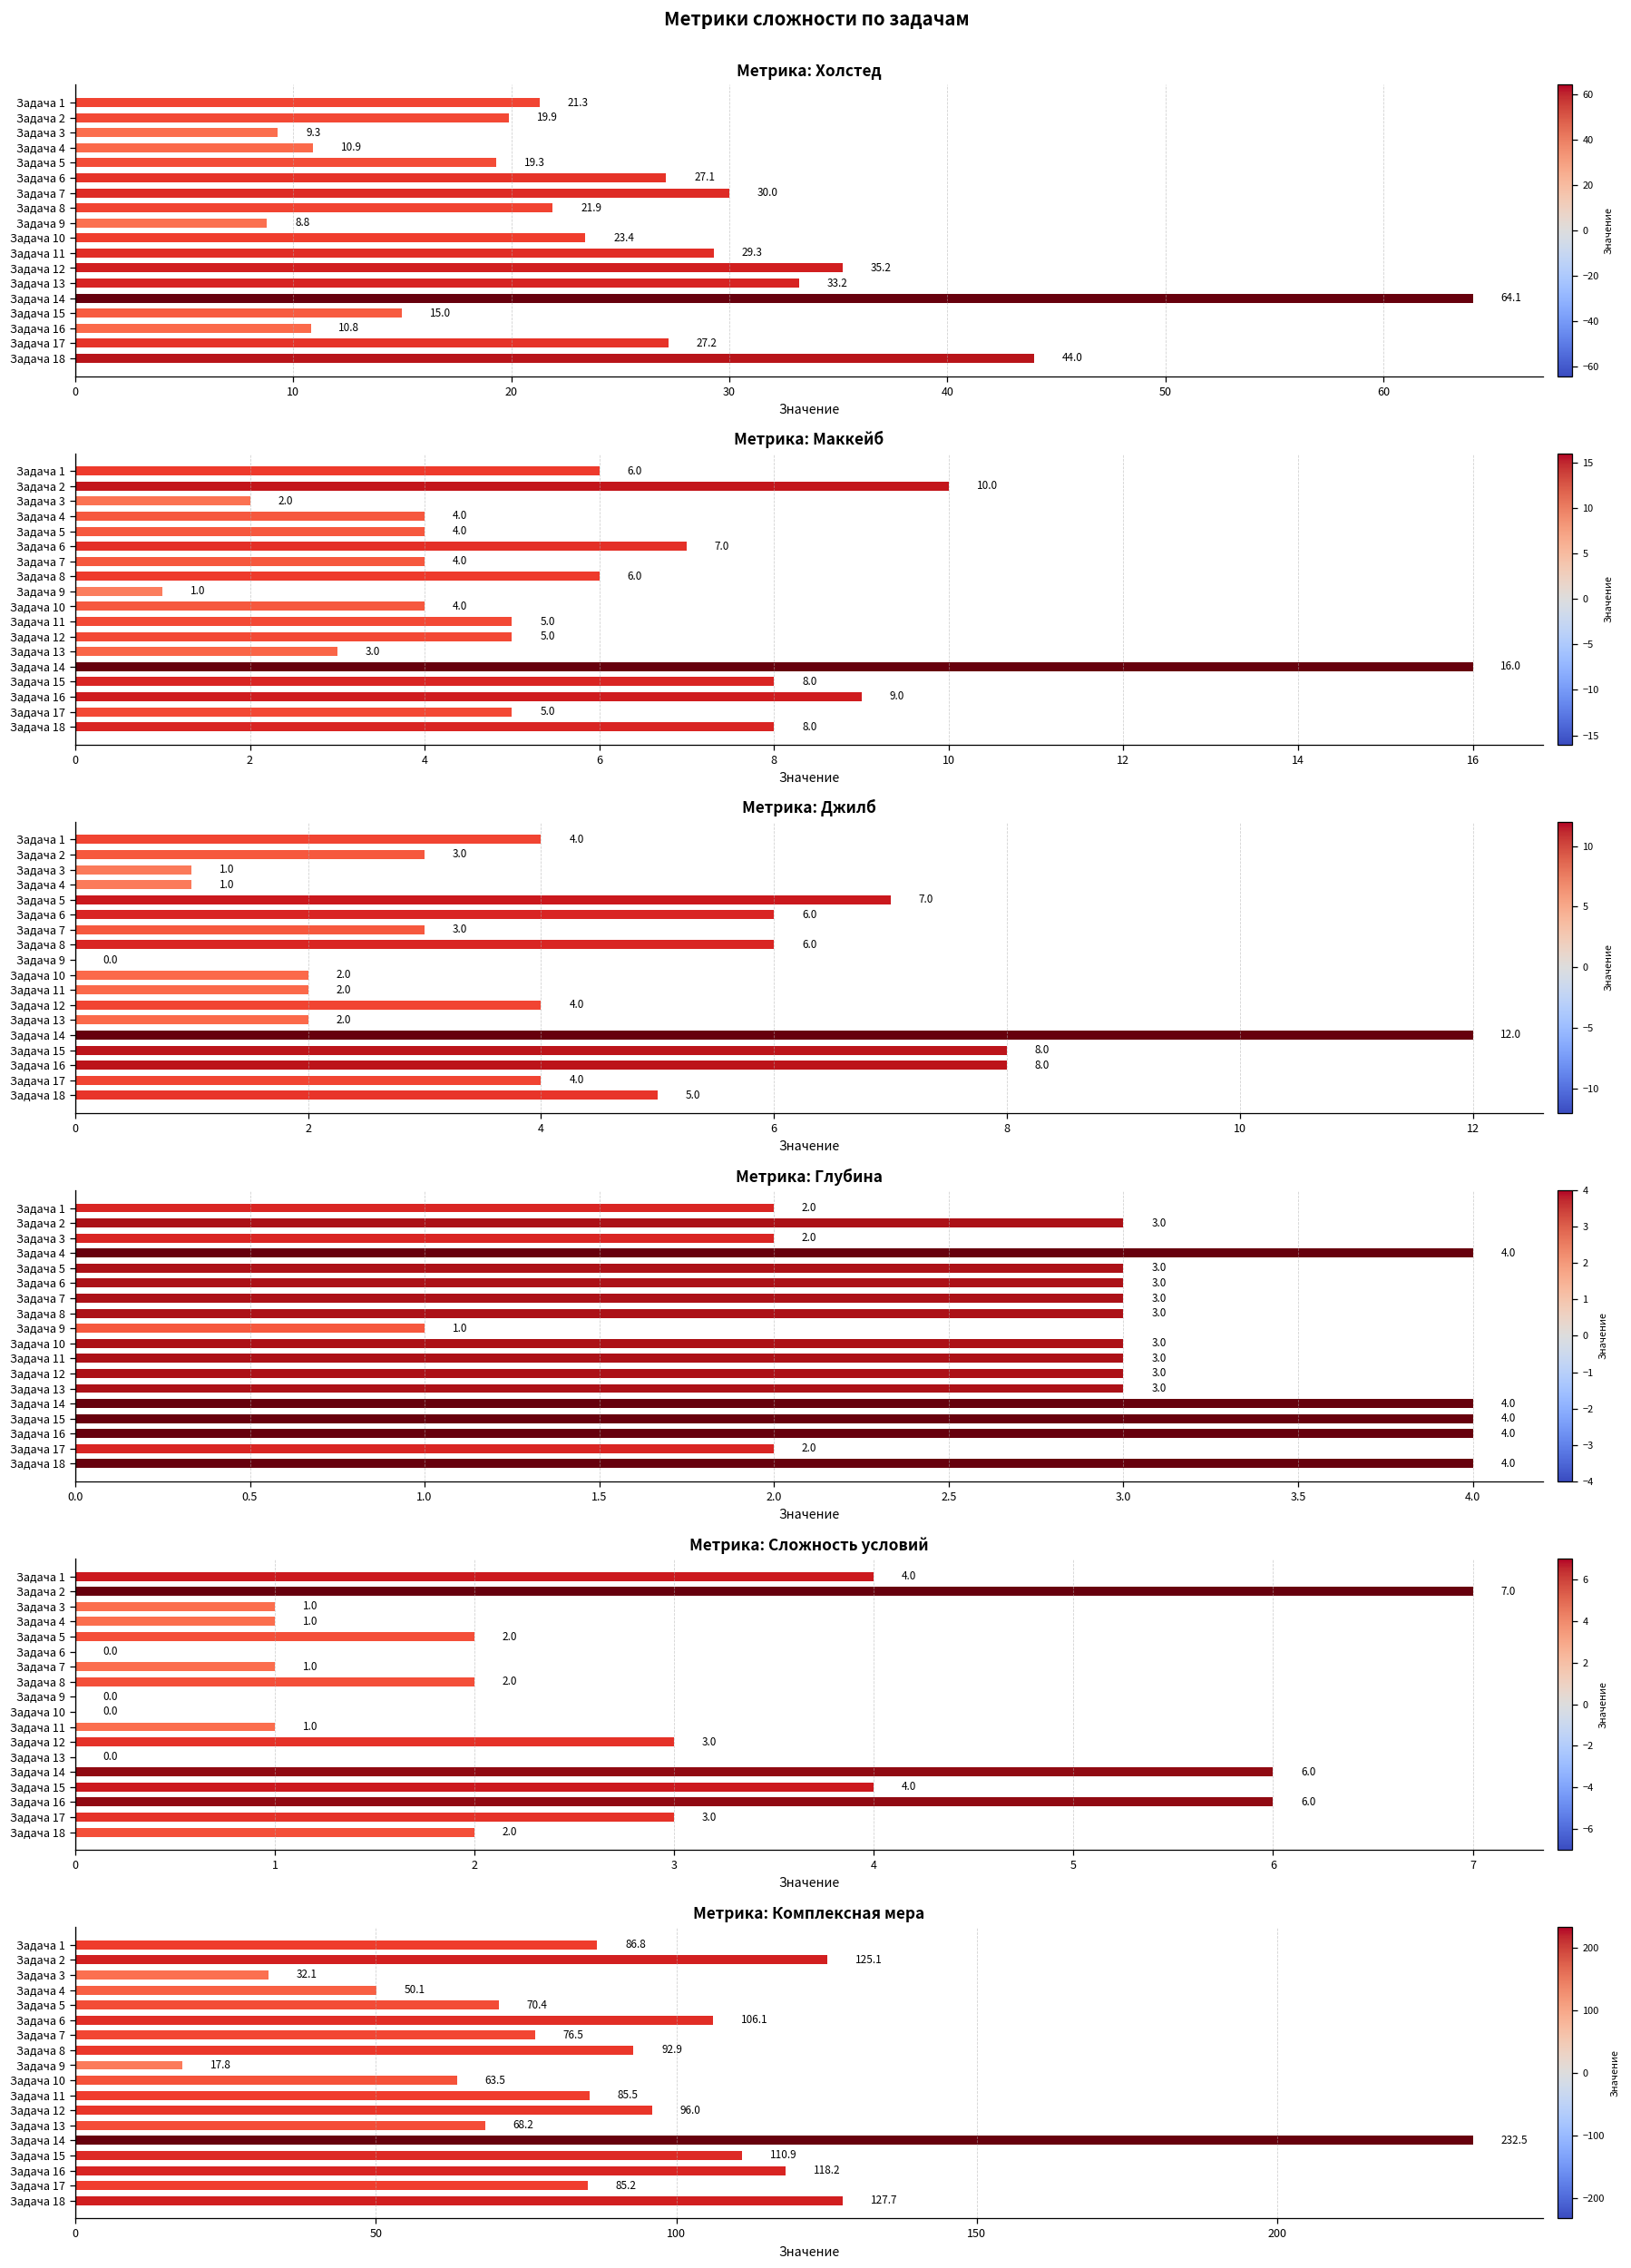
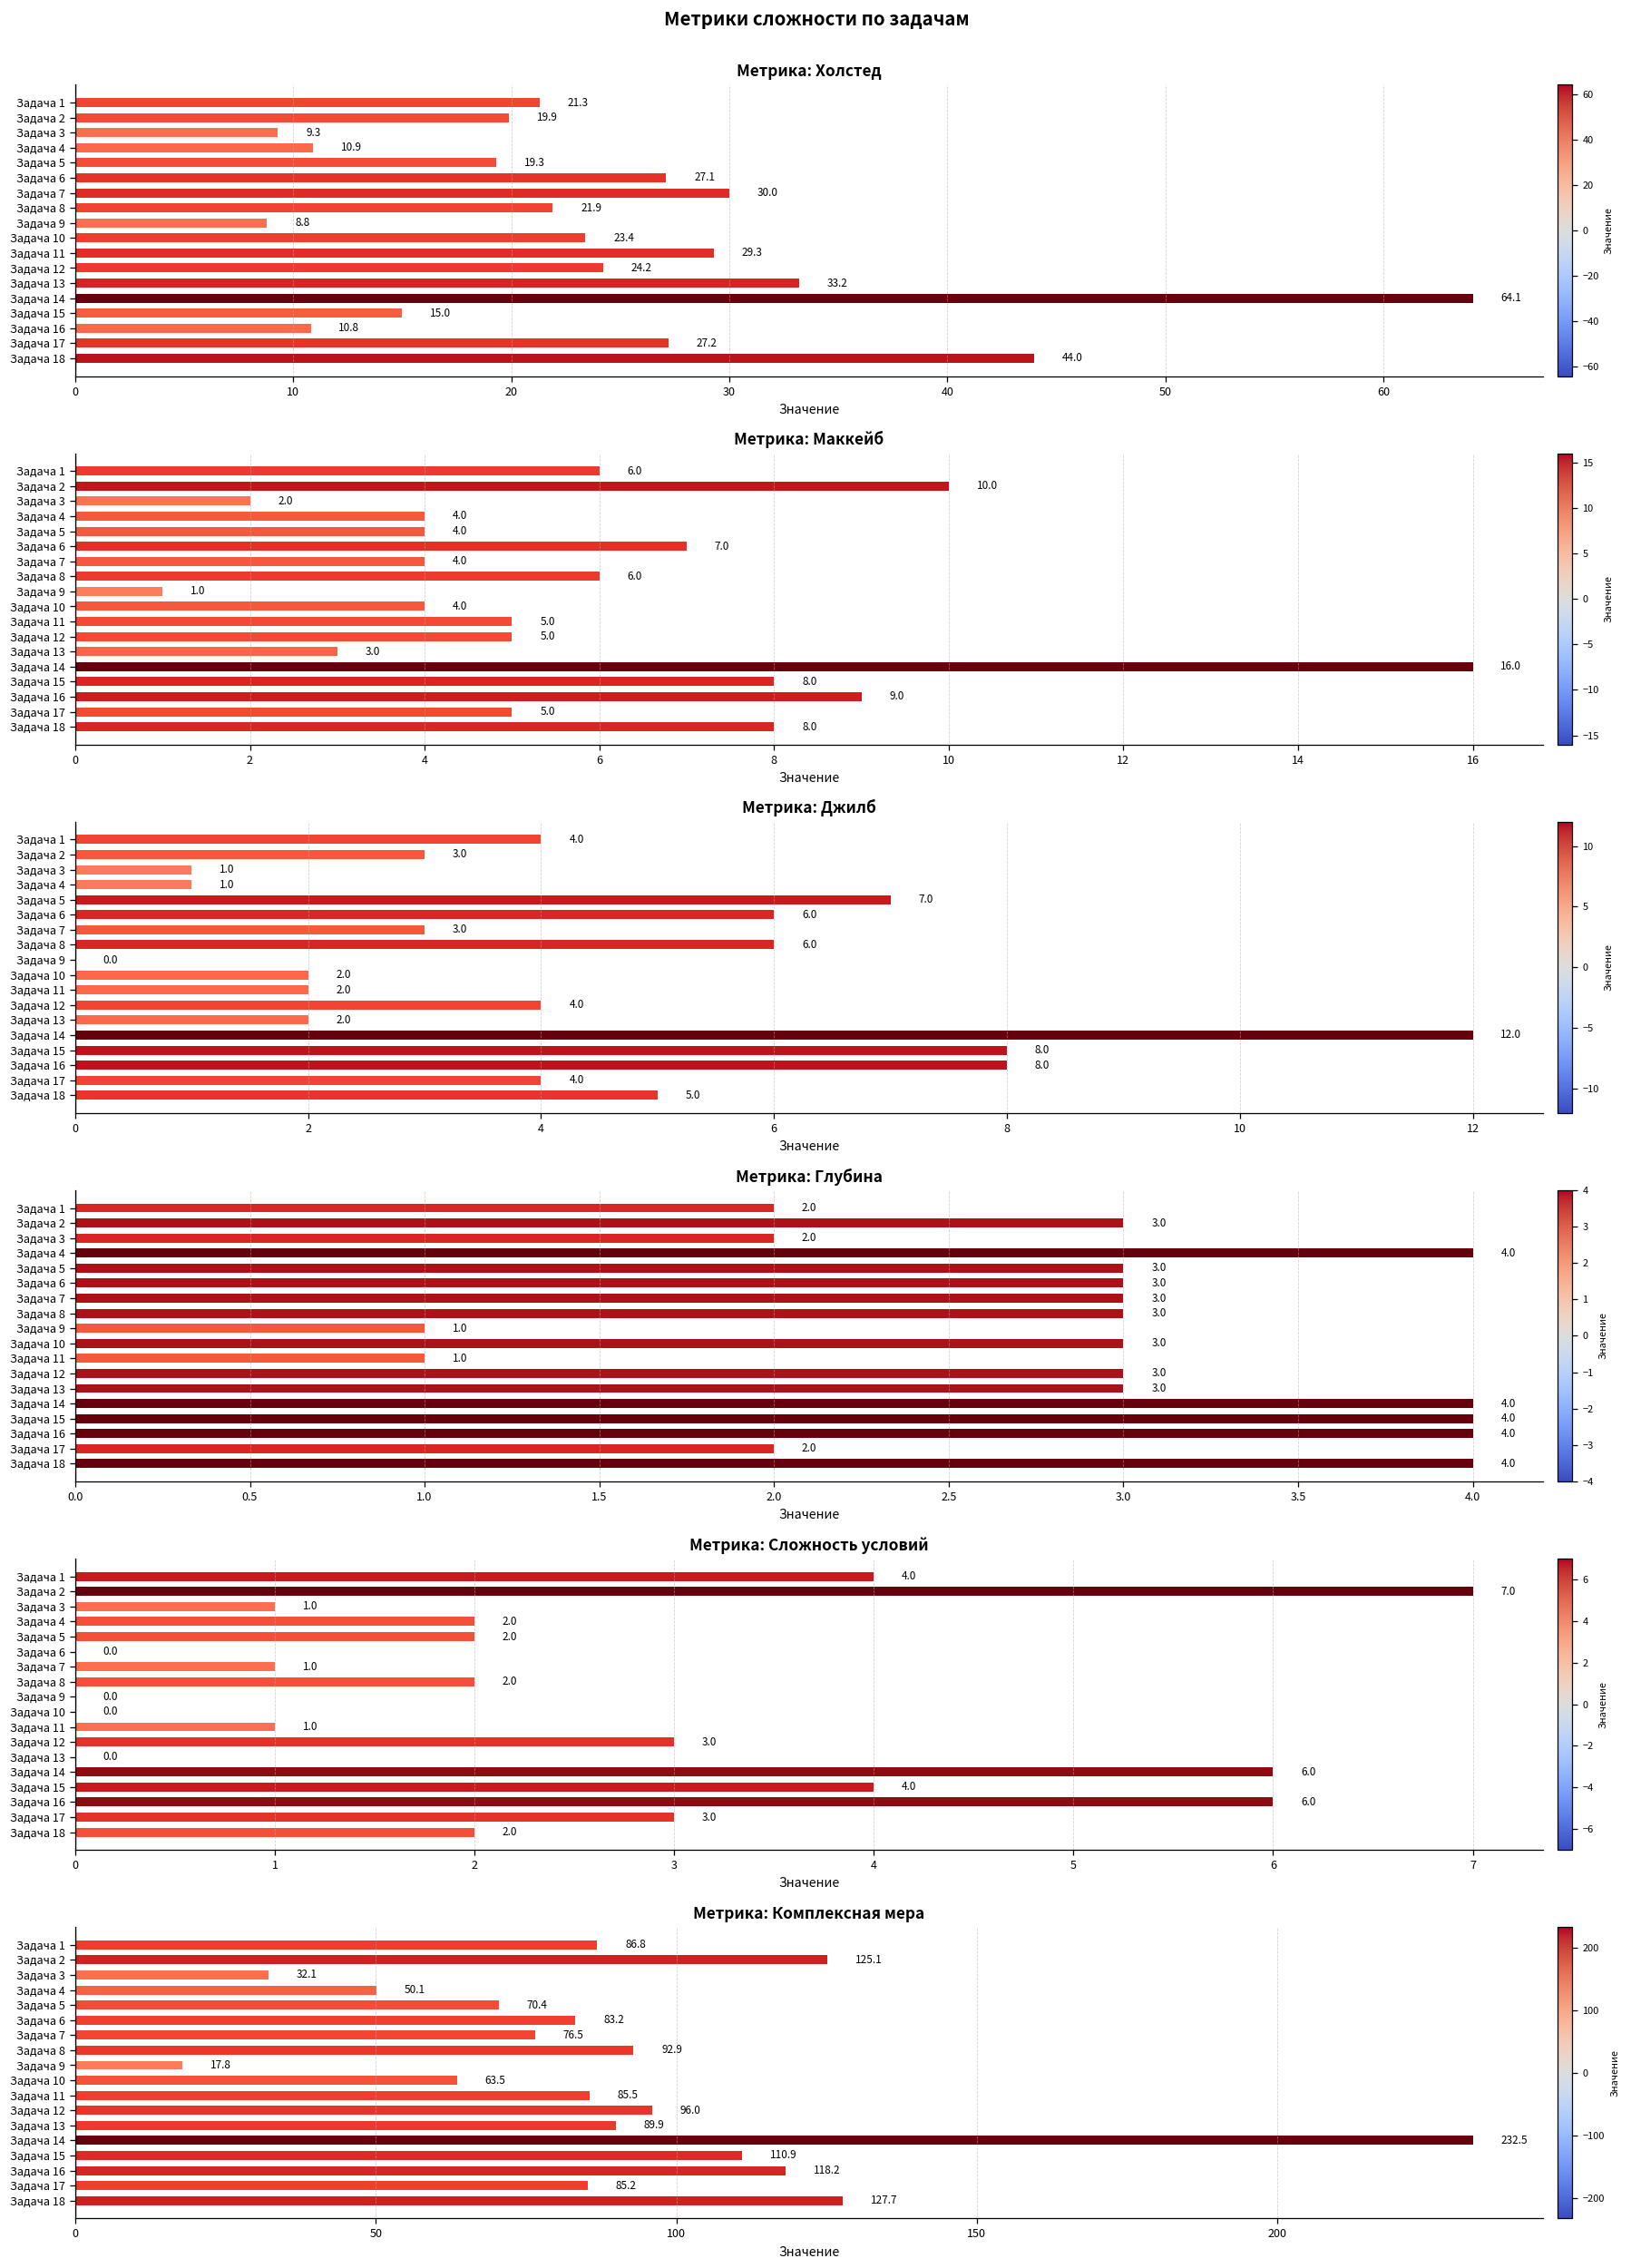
  {
    "Метрика: Холстед": {
-     "Задача 12": 35.2
+     "Задача 12": 24.2
    },
    "Метрика: Глубина": {
-     "Задача 11": 3.0
+     "Задача 11": 1.0
    },
    "Метрика: Сложность условий": {
-     "Задача 4": 1.0
+     "Задача 4": 2.0
    },
    "Метрика: Комплексная мера": {
-     "Задача 6": 106.1,
-     "Задача 13": 68.2
+     "Задача 6": 83.2,
+     "Задача 13": 89.9
    }
  }
